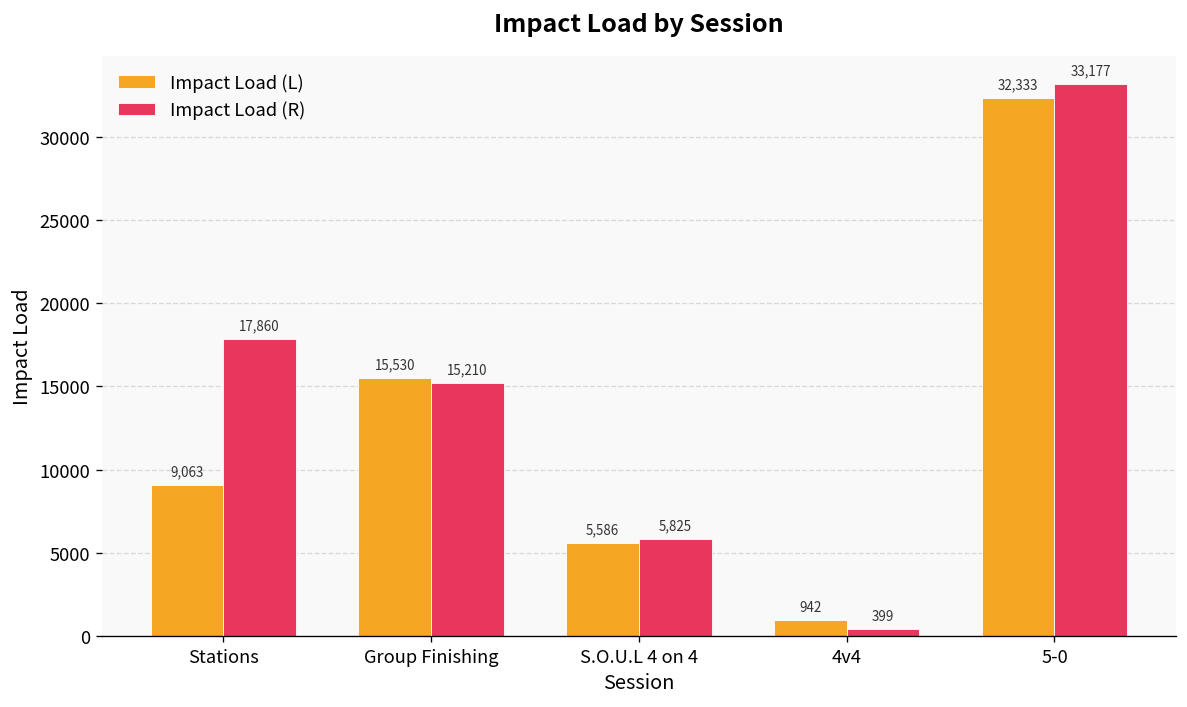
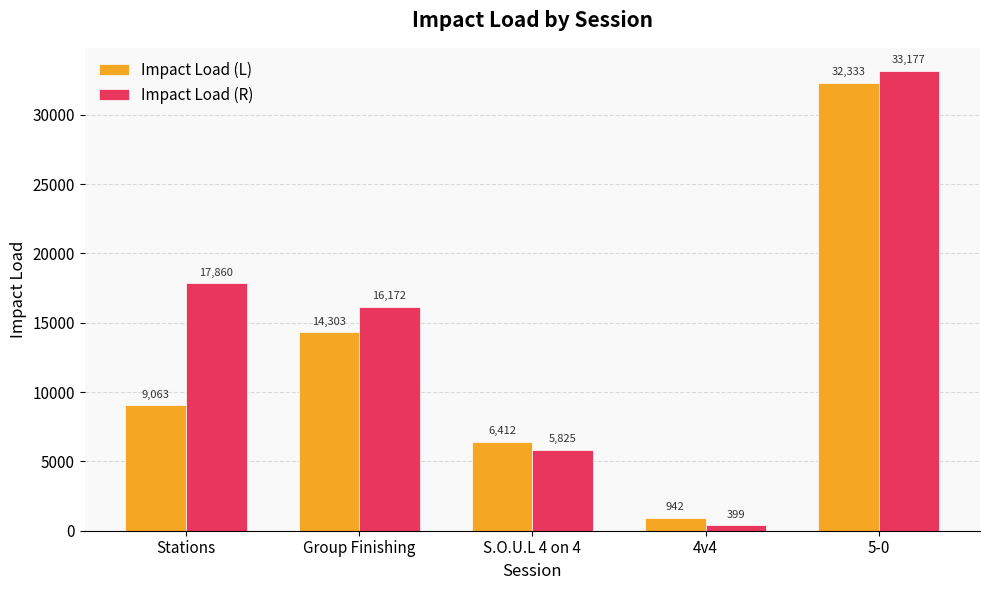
  {
    "Impact Load (L)": {
      "Stations": "9,063",
-     "Group Finishing": "15,530",
-     "S.O.U.L 4 on 4": "5,586",
+     "Group Finishing": "14,303",
+     "S.O.U.L 4 on 4": "6,412",
      "4v4": "942",
      "5-0": "32,333"
    },
    "Impact Load (R)": {
      "Stations": "17,860",
-     "Group Finishing": "15,210",
+     "Group Finishing": "16,172",
      "S.O.U.L 4 on 4": "5,825",
      "4v4": "399",
      "5-0": "33,177"
    }
  }
